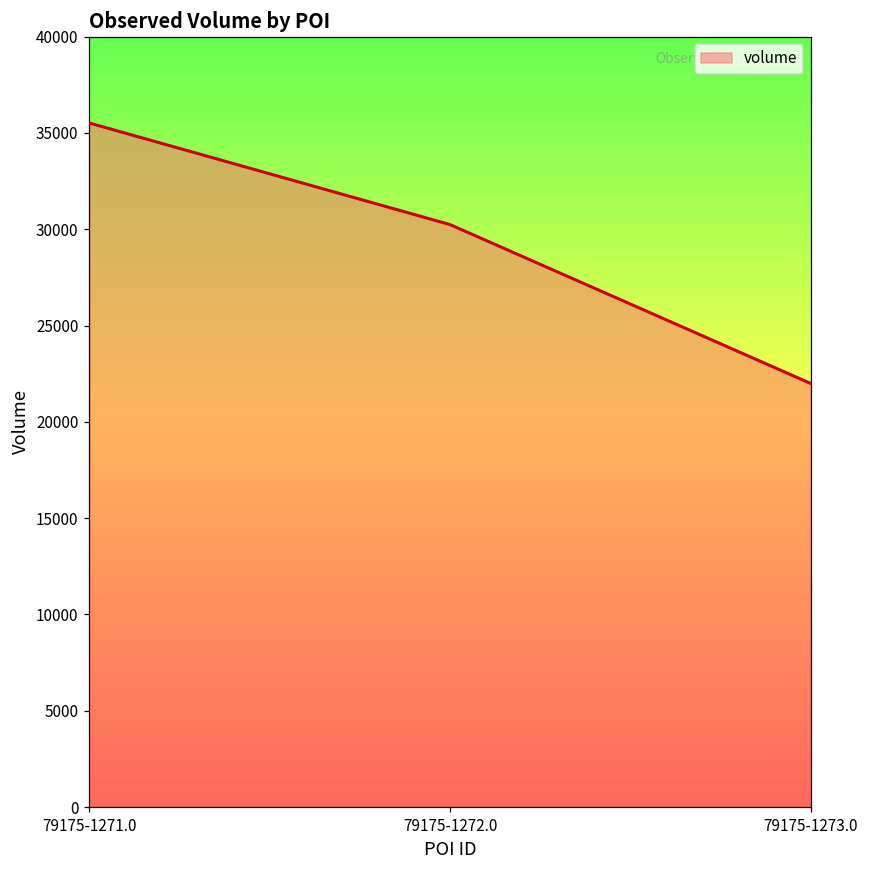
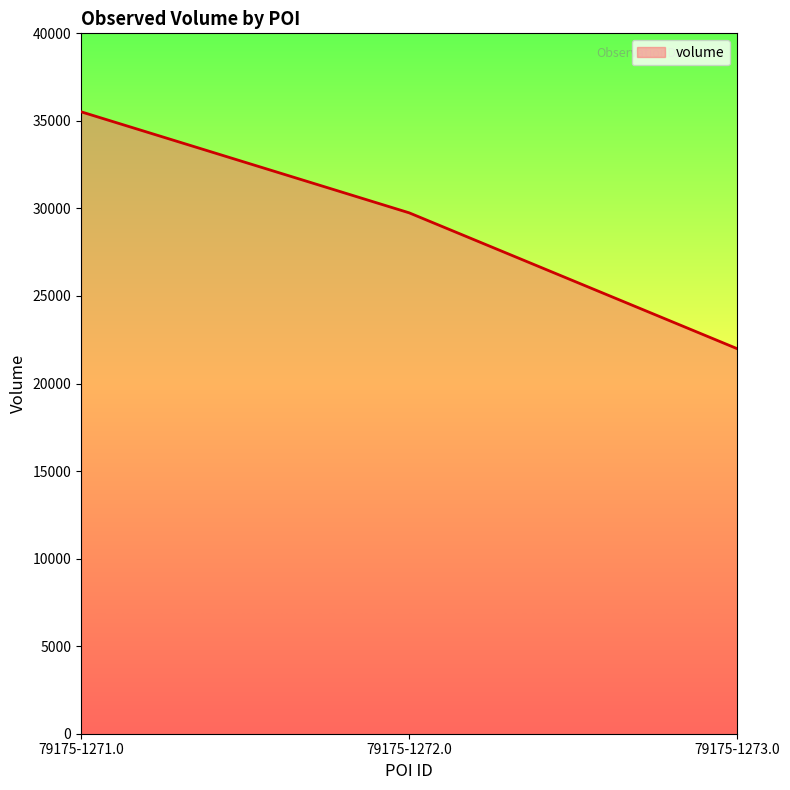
  {
    "79175-1271.0": 35500,
-   "79175-1272.0": 30200,
+   "79175-1272.0": 29800,
    "79175-1273.0": 22000
  }
